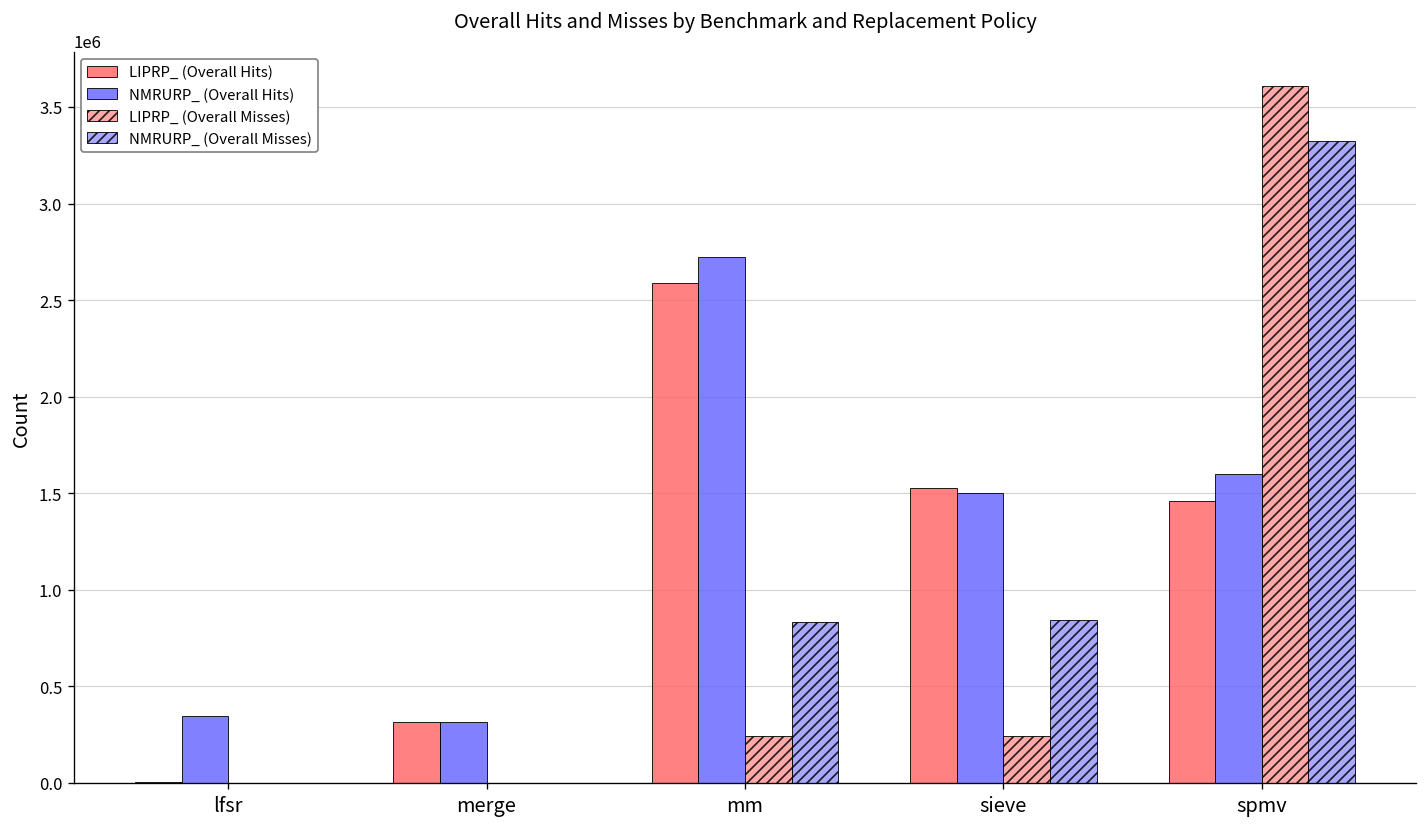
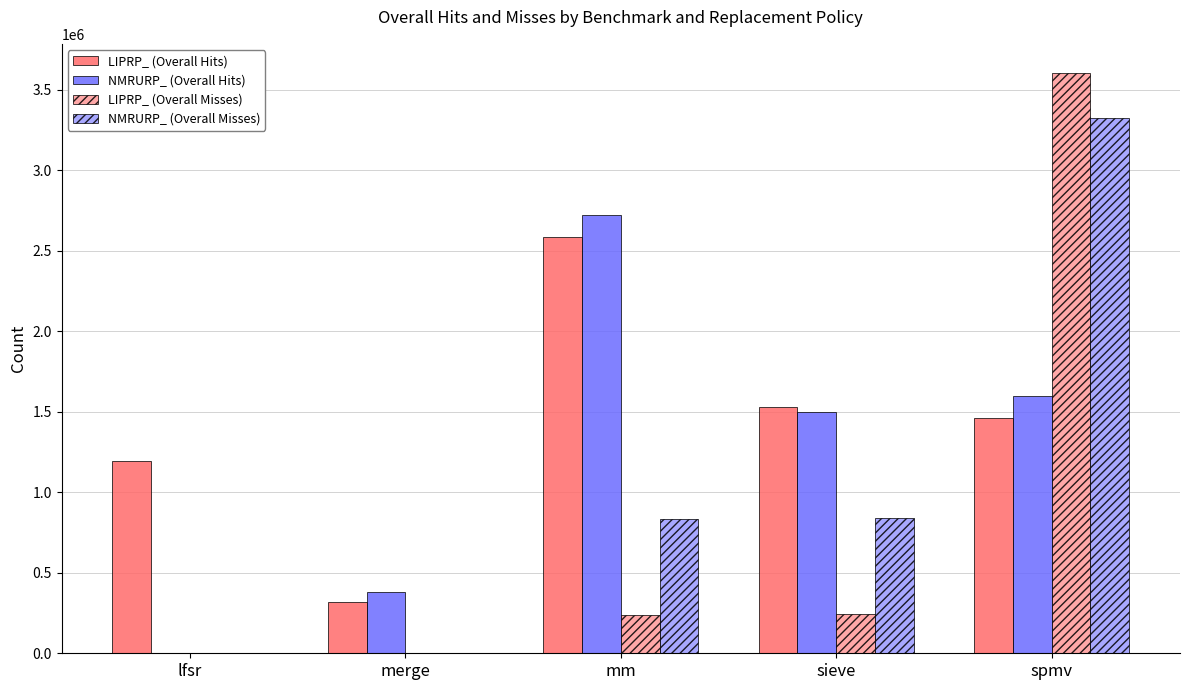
  {
    "LIPRP_ (Overall Hits)": {
-     "lfsr": 0,
+     "lfsr": 1190000,
      "merge": 320000,
      "mm": 2590000,
      "sieve": 1530000,
      "spmv": 1460000
    },
    "NMRURP_ (Overall Hits)": {
-     "lfsr": 340000,
-     "merge": 320000,
+     "lfsr": 0,
+     "merge": 380000,
      "mm": 2720000,
      "sieve": 1500000,
      "spmv": 1600000
    },
    "LIPRP_ (Overall Misses)": {
      "mm": 240000,
      "sieve": 240000,
      "spmv": 3610000
    },
    "NMRURP_ (Overall Misses)": {
      "mm": 830000,
      "sieve": 840000,
      "spmv": 3330000
    }
  }
